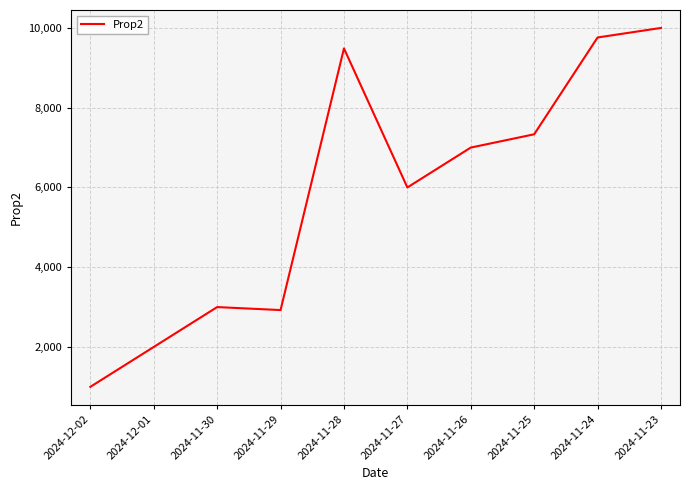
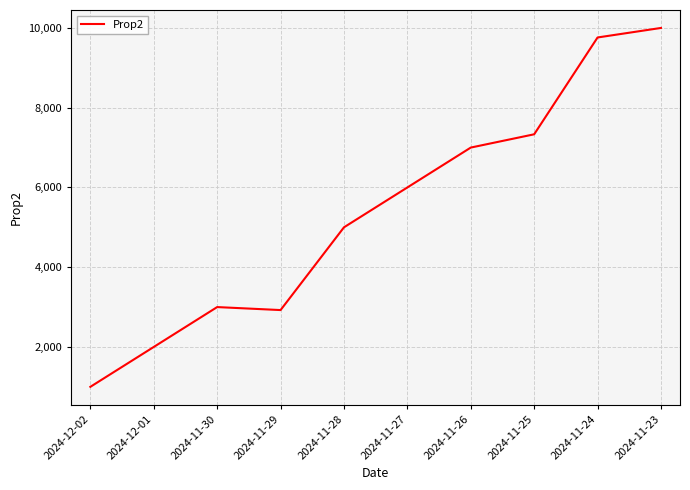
  {
    "2024-12-02": "1,000",
    "2024-12-01": "2,000",
    "2024-11-30": "3,000",
    "2024-11-29": "2,900",
-   "2024-11-28": "9,500",
+   "2024-11-28": "5,000",
    "2024-11-27": "6,000",
    "2024-11-26": "7,000",
    "2024-11-25": "7,300",
    "2024-11-24": "9,800",
    "2024-11-23": "10,000"
  }
